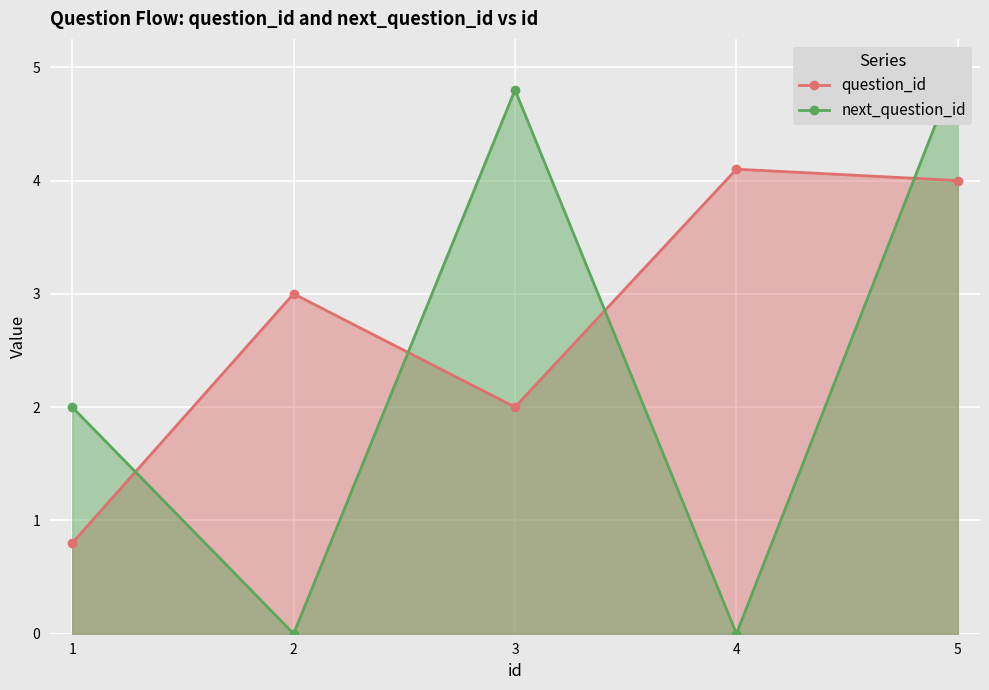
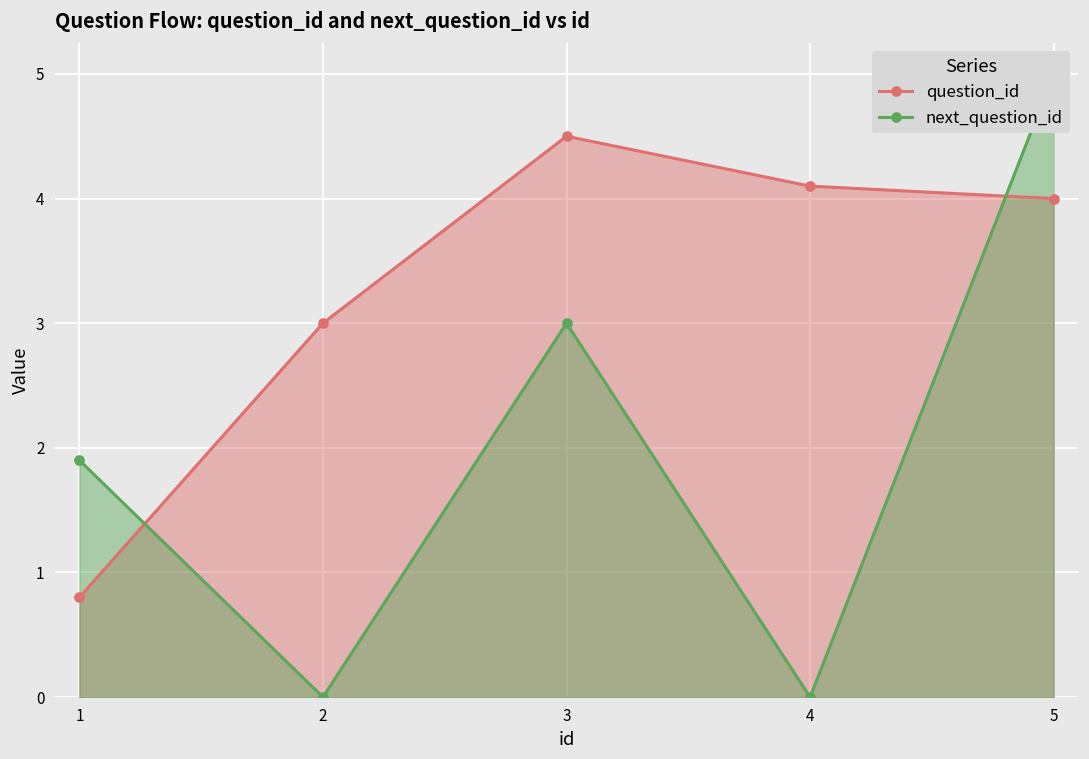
  {
    "question_id": {
      "1": 0.8,
      "2": 3.0,
-     "3": 2.0,
+     "3": 4.5,
      "4": 4.1,
      "5": 4.0
    },
    "next_question_id": {
-     "1": 2.0,
+     "1": 1.9,
      "2": 0.0,
-     "3": 4.8,
+     "3": 3.0,
      "4": 0.0
    }
  }
